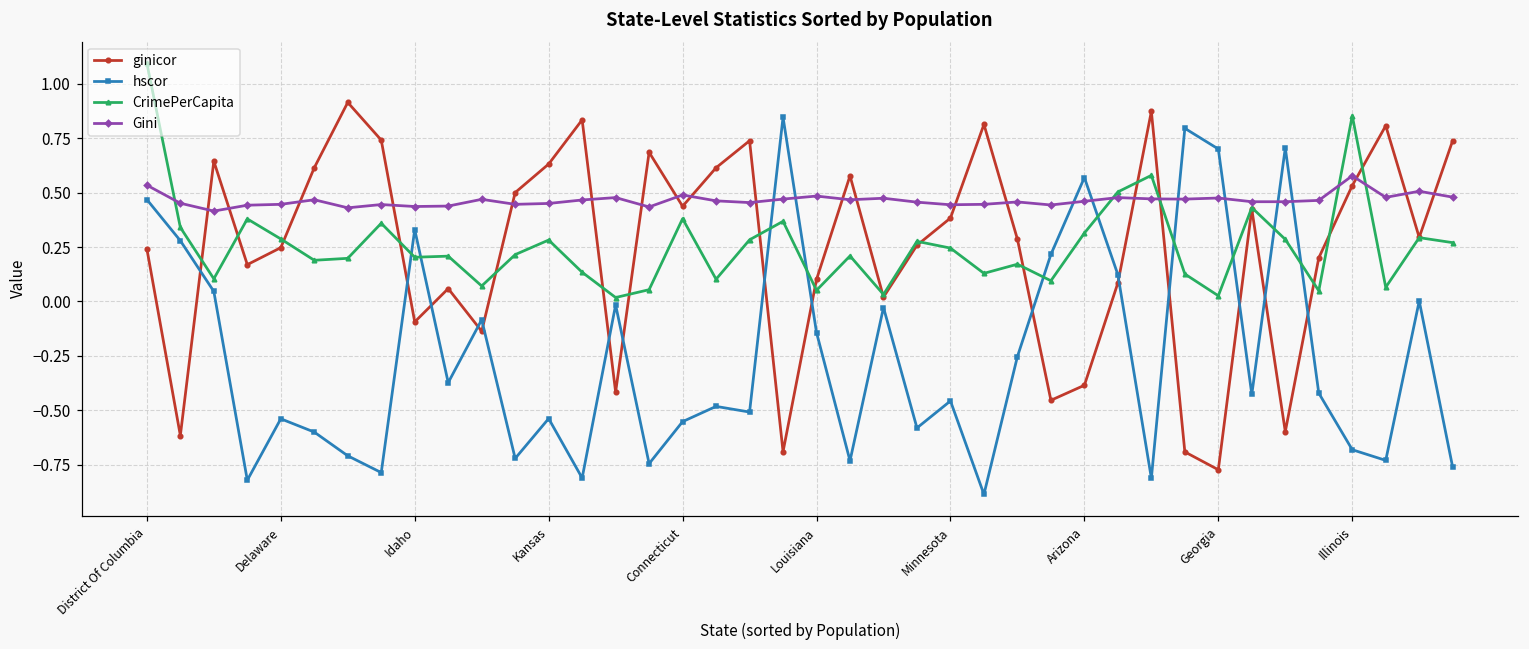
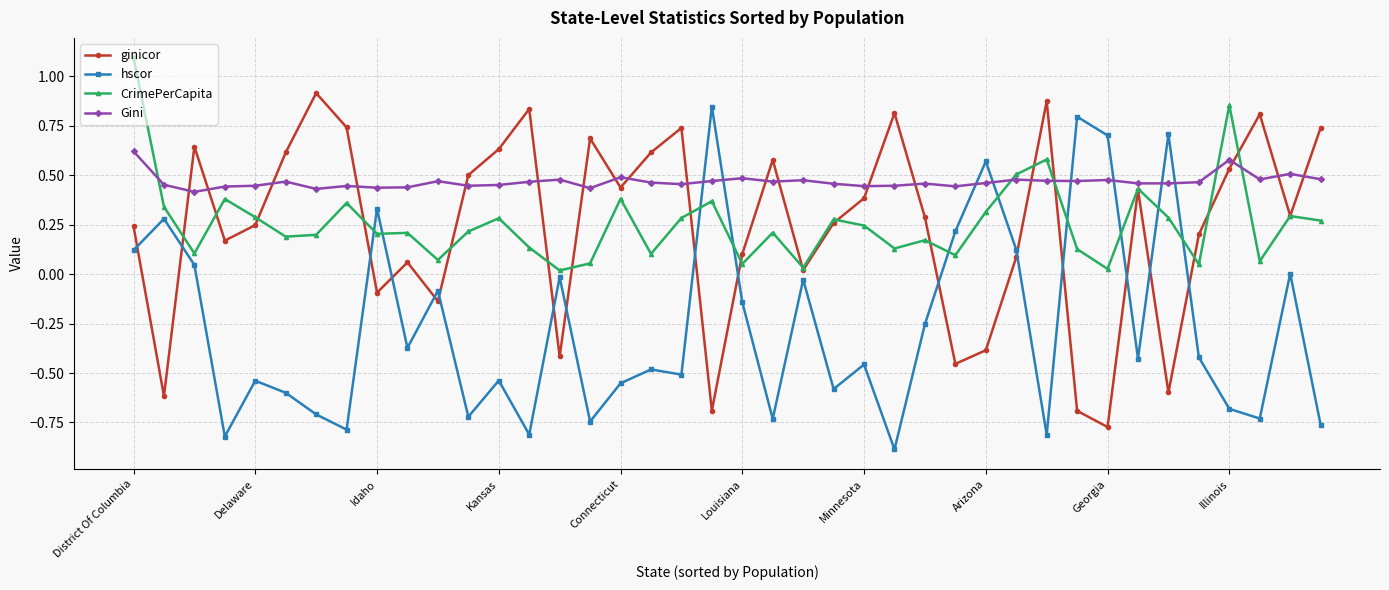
  {
    "ginicor": {
      "District Of Columbia": 0.24,
      "Illinois": 0.53
    },
    "hscor": {
-     "District Of Columbia": 0.47,
+     "District Of Columbia": 0.12,
      "Illinois": -0.68
    },
    "CrimePerCapita": {
      "Illinois": 0.85
    },
    "Gini": {
-     "District Of Columbia": 0.53,
+     "District Of Columbia": 0.62,
      "Illinois": 0.58
    }
  }
